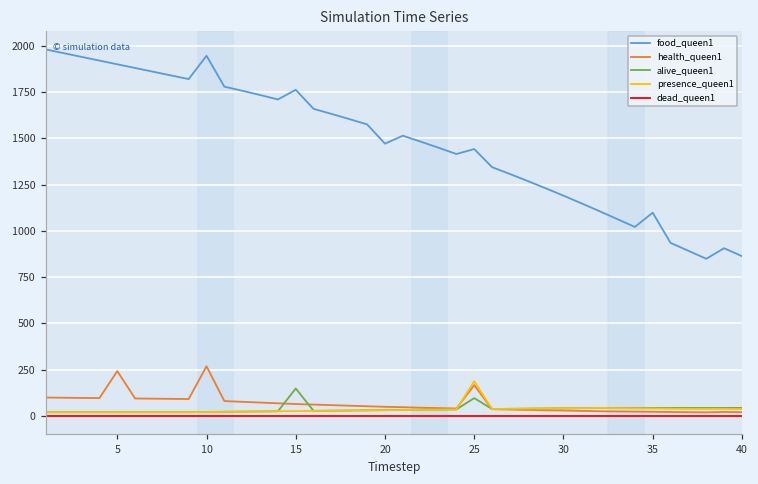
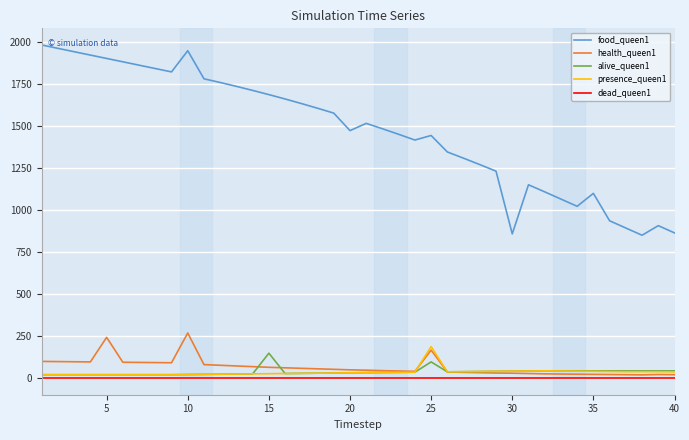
  {
    "food_queen1": {
      "5": 1900,
      "10": 1950,
-     "15": 1760,
+     "15": 1690,
      "20": 1470,
      "25": 1440,
-     "30": 1190,
+     "30": 860,
      "35": 1100,
      "40": 860
    },
    "health_queen1": {
      "5": 240,
      "10": 270,
      "15": 60,
      "20": 50,
      "25": 170,
      "35": 20,
      "40": 20
    },
    "alive_queen1": {
      "15": 150,
      "25": 100
    },
    "presence_queen1": {
      "15": 30,
      "25": 190
    },
    "dead_queen1": {
      "5": 0,
      "10": 0,
      "15": 0,
      "20": 0,
      "25": 0,
      "30": 0,
      "35": 0,
      "40": 0
    }
  }
